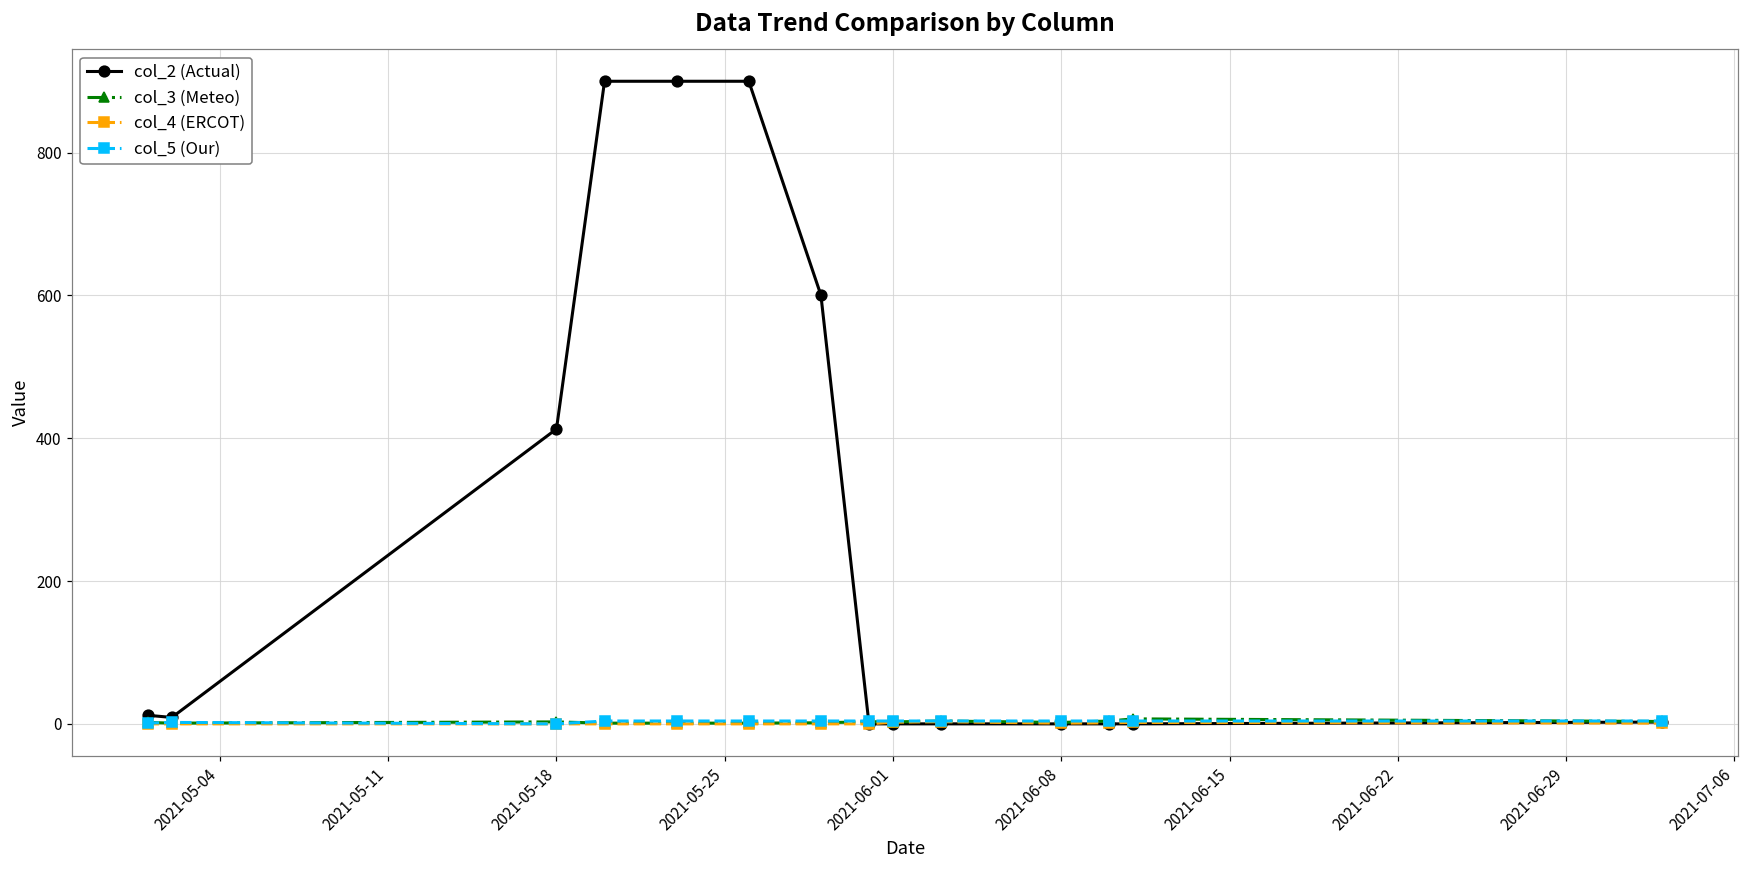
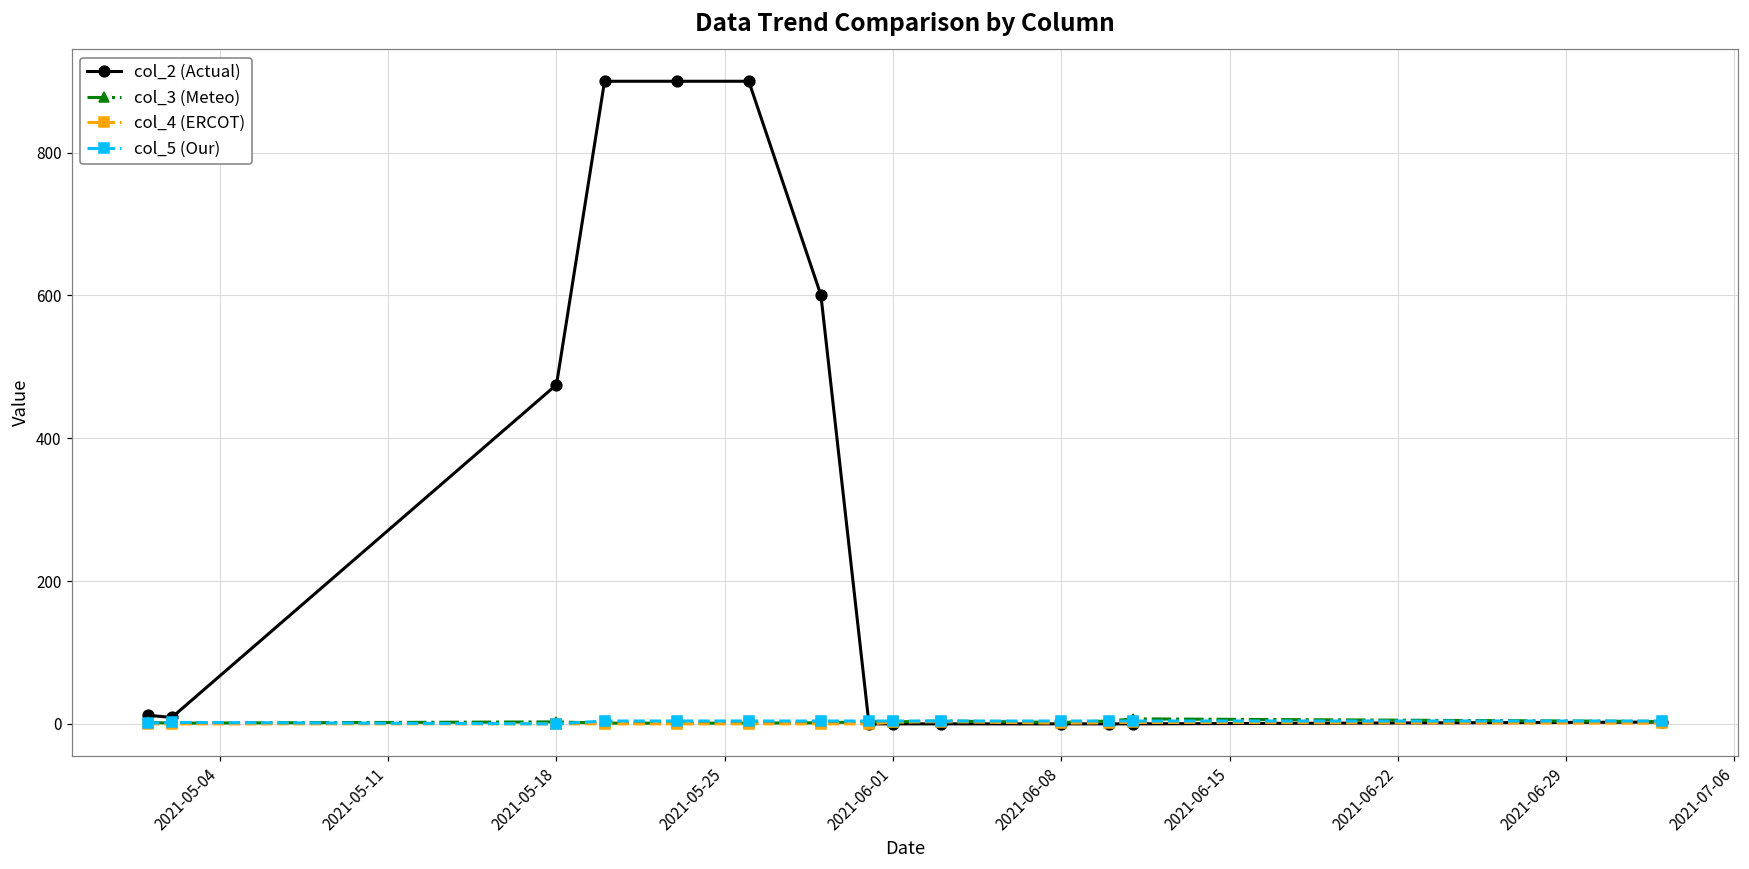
  {
    "col_2 (Actual)": {
-     "2021-05-18": 410
+     "2021-05-18": 480
    }
  }
